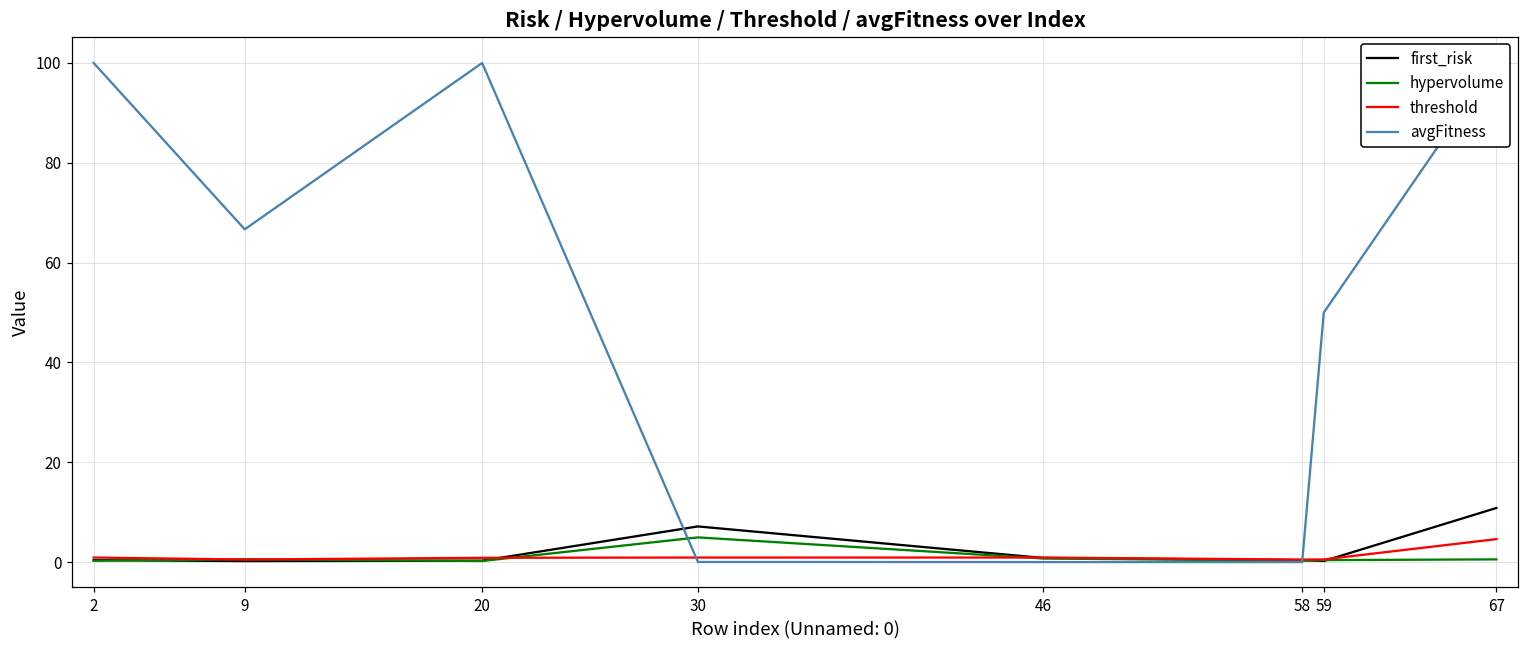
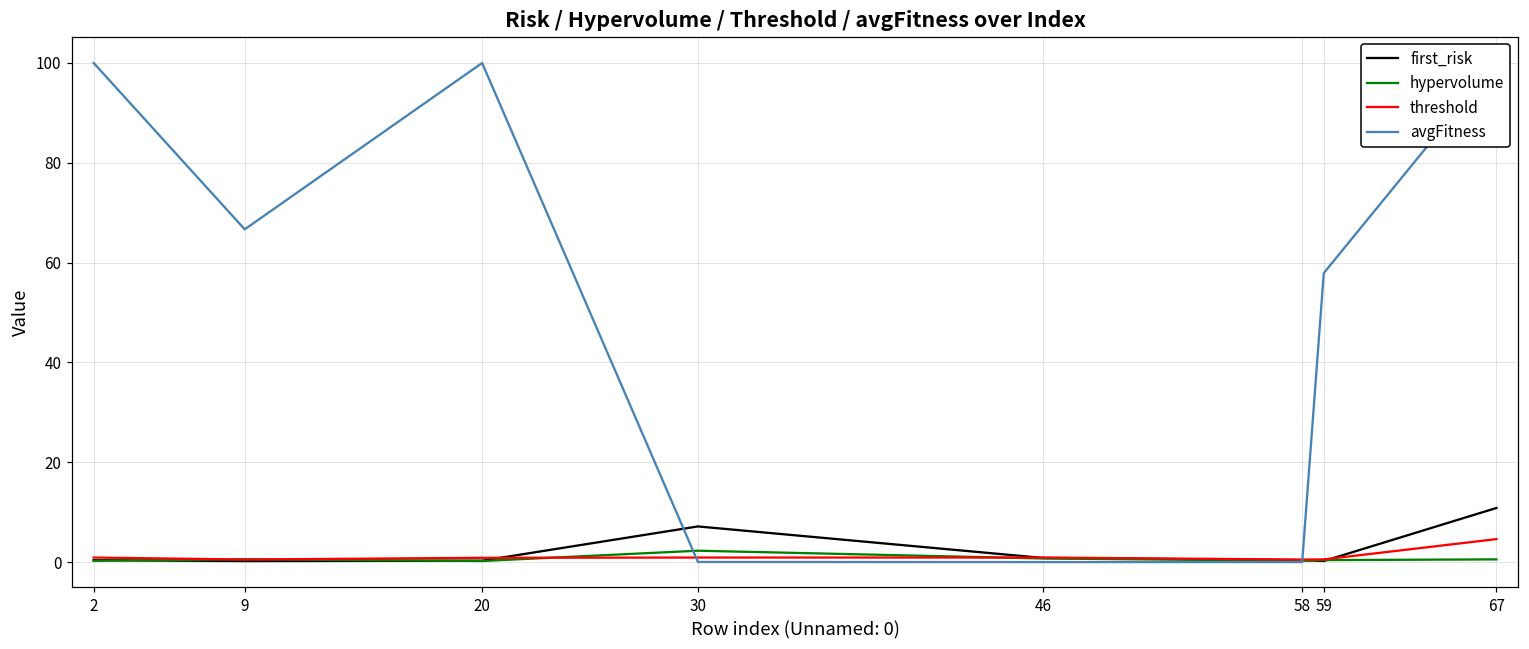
  {
    "first_risk": {
      "30": 7,
      "67": 11
    },
    "hypervolume": {
-     "30": 5,
+     "30": 2,
      "67": 1
    },
    "threshold": {
      "20": 1,
      "30": 1,
      "67": 5
    },
    "avgFitness": {
      "2": 100,
      "9": 67,
      "20": 100,
      "30": 0,
      "46": 0,
-     "59": 50
+     "59": 58
    }
  }
